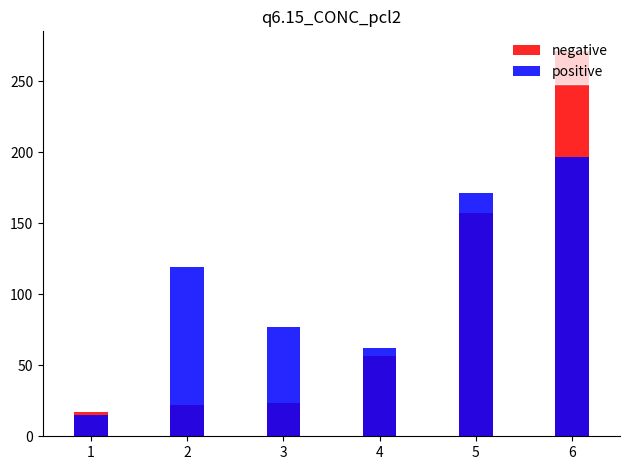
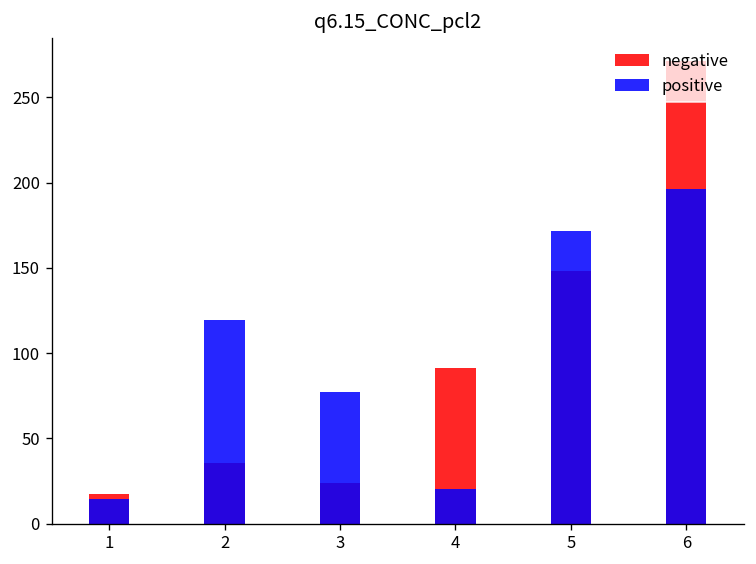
  {
    "negative": {
      "1": 17,
-     "2": 22,
-     "4": 56,
-     "5": 157
+     "2": 35,
+     "4": 91,
+     "5": 148
    },
    "positive": {
      "2": 119,
      "3": 77,
-     "4": 62,
+     "4": 20,
      "5": 172
    }
  }
